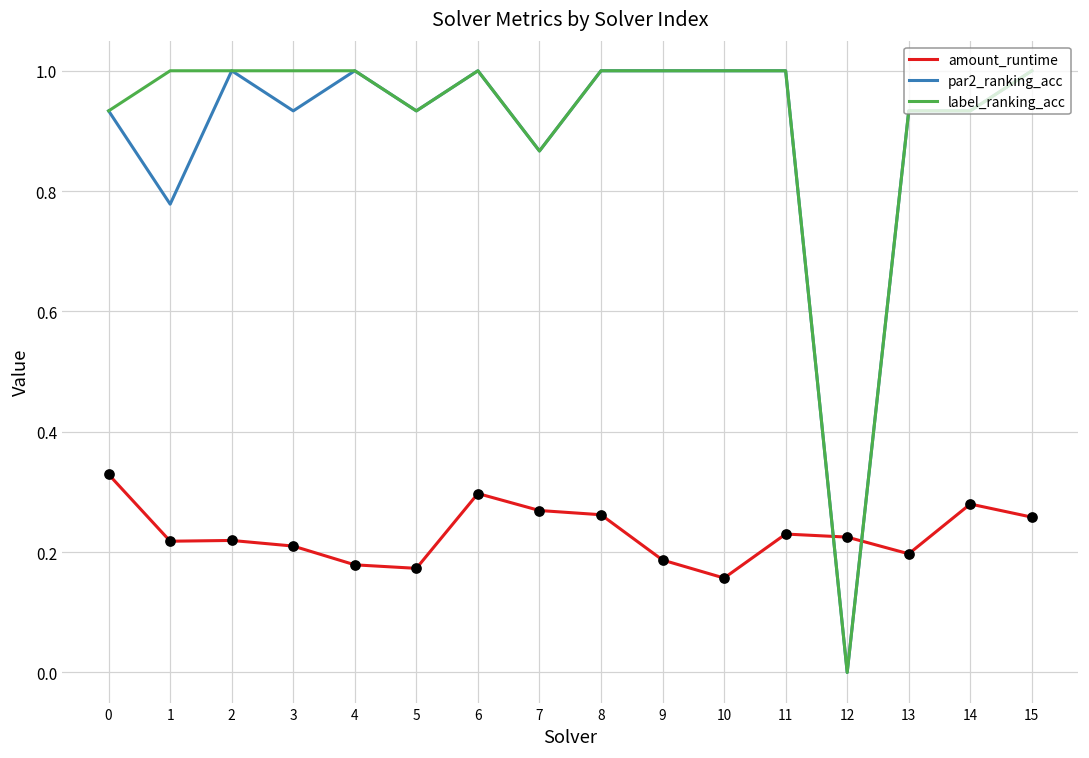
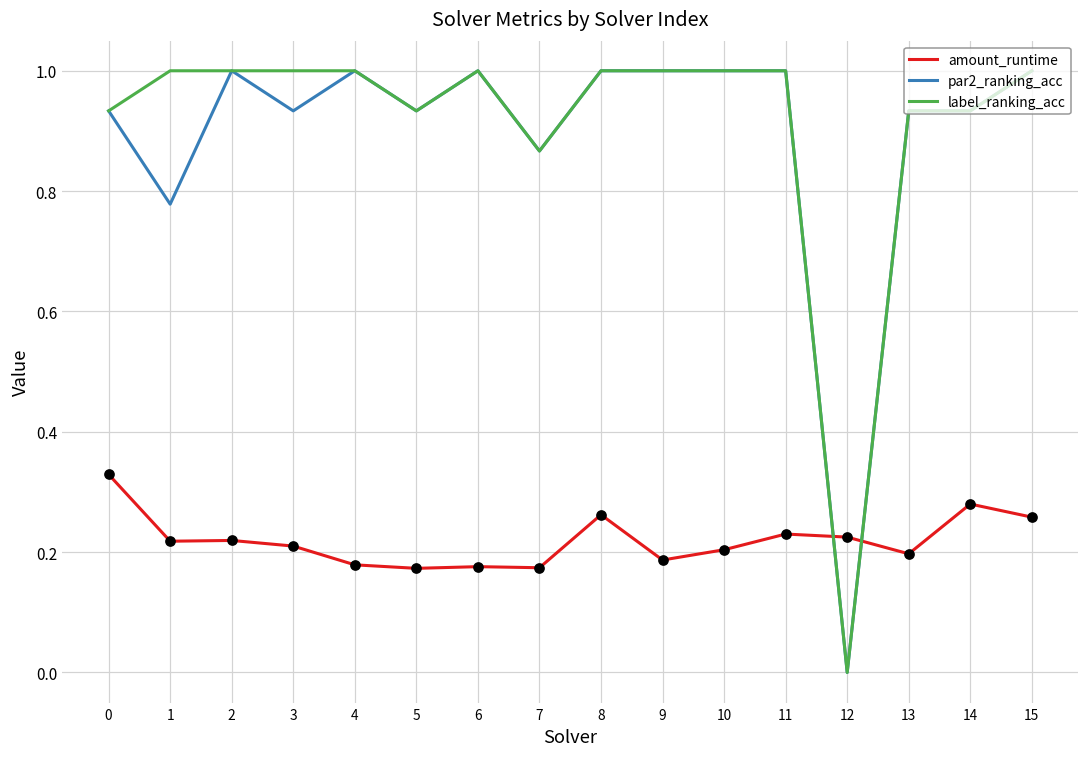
  {
    "amount_runtime": {
      "0": 0.33,
      "1": 0.22,
      "2": 0.22,
      "3": 0.21,
      "4": 0.18,
      "5": 0.17,
-     "6": 0.30,
-     "7": 0.27,
+     "6": 0.18,
+     "7": 0.17,
      "8": 0.26,
      "9": 0.19,
-     "10": 0.16,
+     "10": 0.20,
      "11": 0.23,
      "12": 0.22,
      "13": 0.20,
      "14": 0.28,
      "15": 0.26
    },
    "par2_ranking_acc": {
      "1": 0.78,
      "3": 0.93
    },
    "label_ranking_acc": {
      "1": 1.00,
      "3": 1.00
    }
  }
